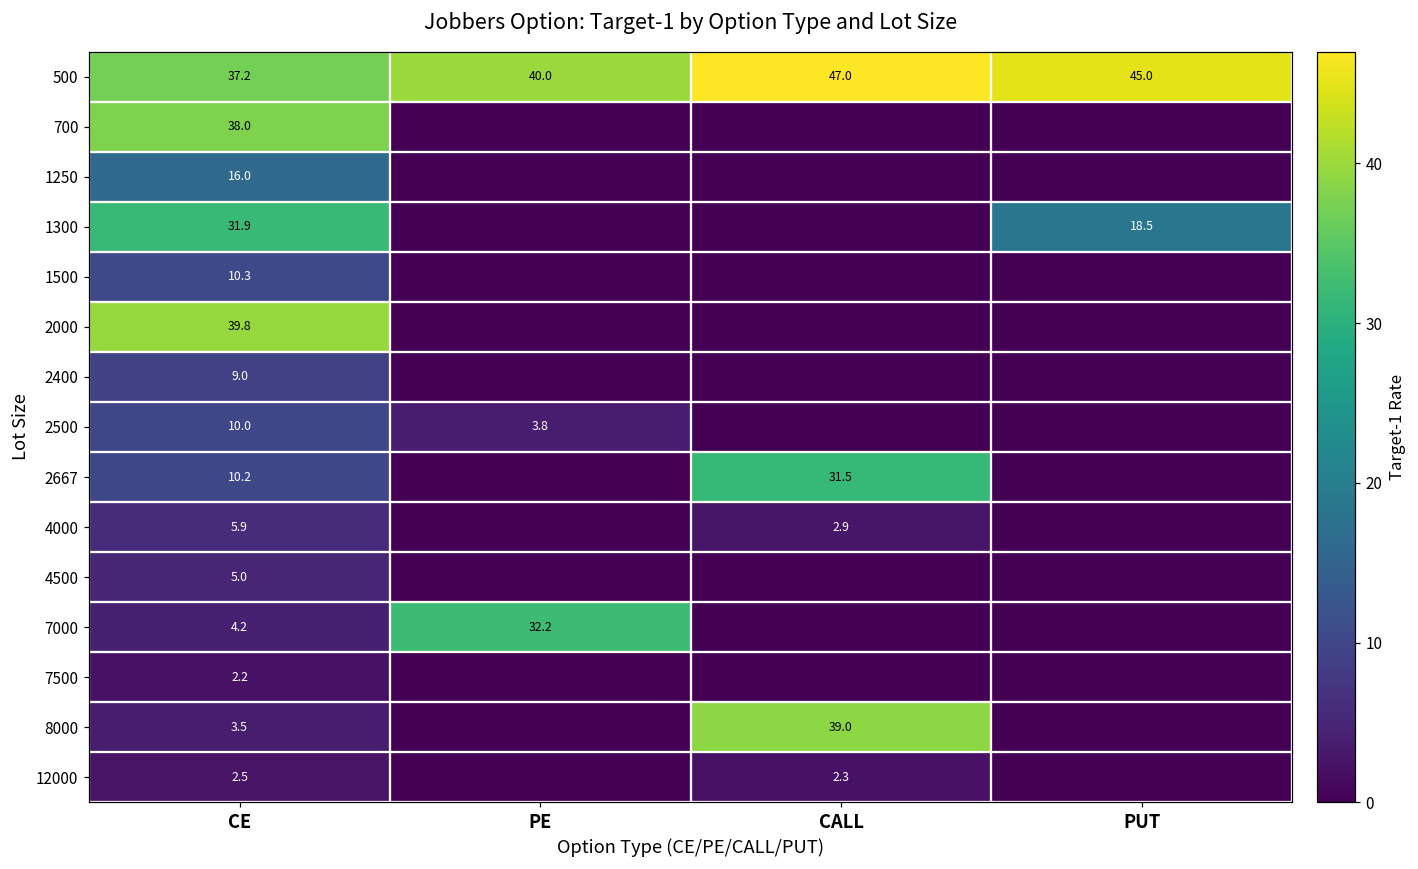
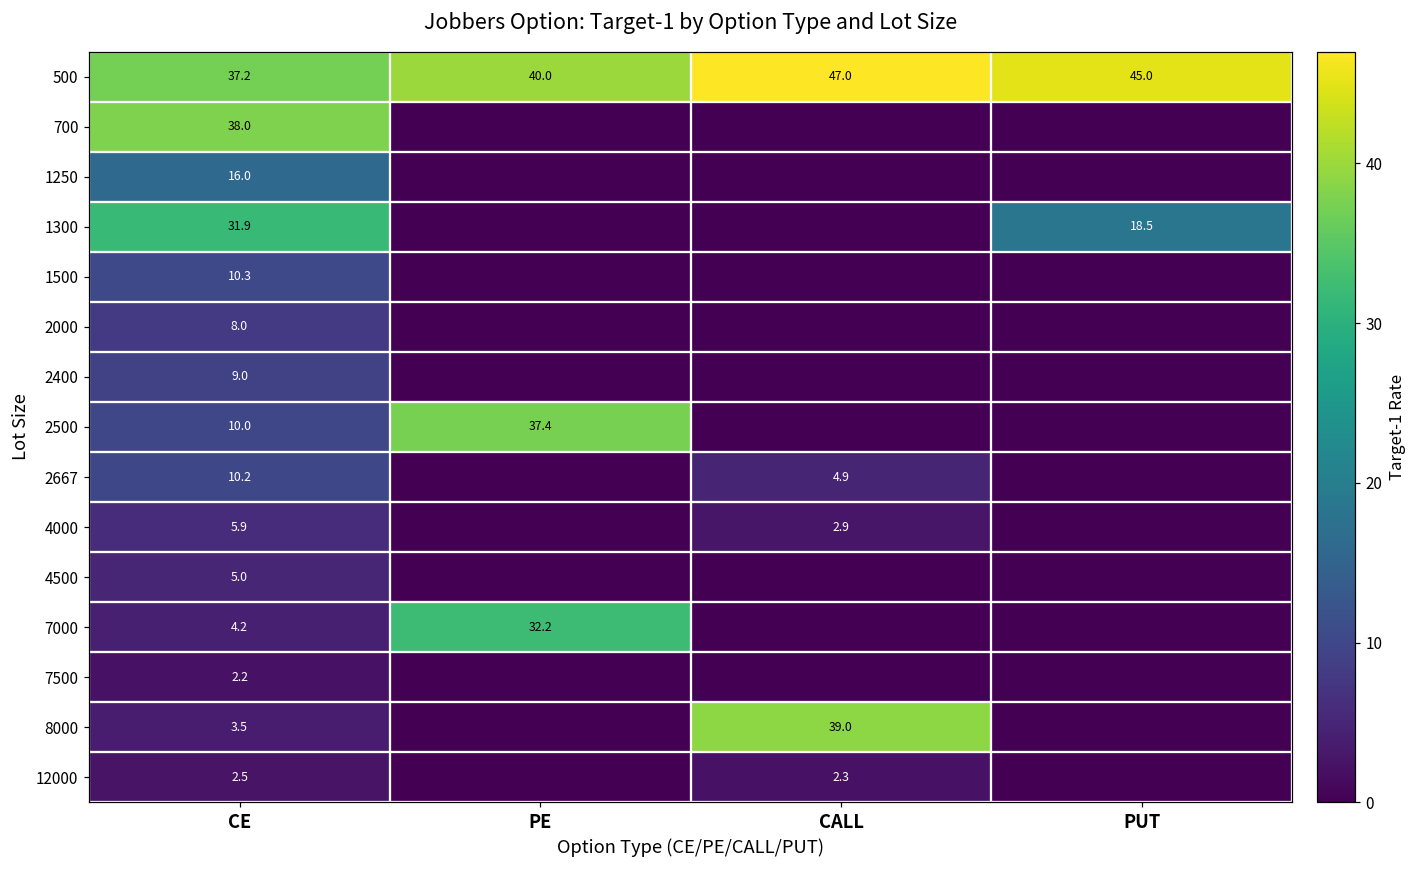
  {
    "500": {
      "CE": 37.2,
      "PE": 40.0,
      "CALL": 47.0,
      "PUT": 45.0
    },
    "700": {
      "CE": 38.0
    },
    "1250": {
      "CE": 16.0
    },
    "1300": {
      "CE": 31.9,
      "PUT": 18.5
    },
    "1500": {
      "CE": 10.3
    },
    "2000": {
-     "CE": 39.8
+     "CE": 8.0
    },
    "2400": {
      "CE": 9.0
    },
    "2500": {
      "CE": 10.0,
-     "PE": 3.8
+     "PE": 37.4
    },
    "2667": {
      "CE": 10.2,
-     "CALL": 31.5
+     "CALL": 4.9
    },
    "4000": {
      "CE": 5.9,
      "CALL": 2.9
    },
    "4500": {
      "CE": 5.0
    },
    "7000": {
      "CE": 4.2,
      "PE": 32.2
    },
    "7500": {
      "CE": 2.2
    },
    "8000": {
      "CE": 3.5,
      "CALL": 39.0
    },
    "12000": {
      "CE": 2.5,
      "CALL": 2.3
    }
  }
